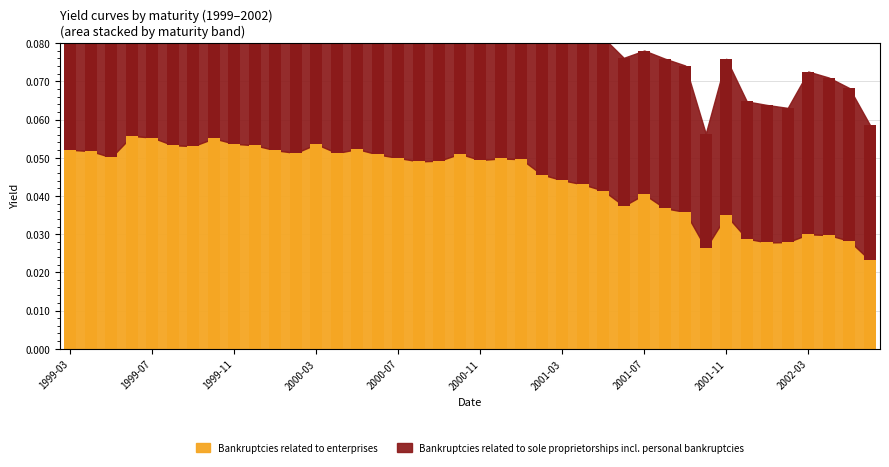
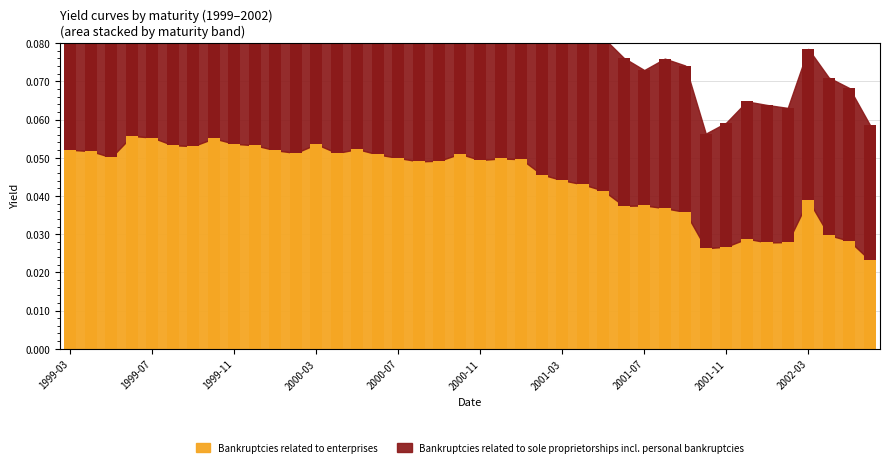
  {
    "Bankruptcies related to enterprises": {
      "1999-03": 0.052,
      "1999-07": 0.055,
      "1999-11": 0.054,
      "2000-03": 0.054,
      "2000-07": 0.050,
      "2000-11": 0.049,
      "2001-03": 0.044,
-     "2001-07": 0.040,
-     "2001-11": 0.035,
-     "2002-03": 0.030
+     "2001-07": 0.038,
+     "2001-11": 0.027,
+     "2002-03": 0.039
    },
    "Bankruptcies related to sole proprietorships incl. personal bankruptcies": {
-     "2001-07": 0.038,
-     "2001-11": 0.041,
-     "2002-03": 0.043
+     "2001-07": 0.035,
+     "2001-11": 0.032,
+     "2002-03": 0.040
    }
  }
